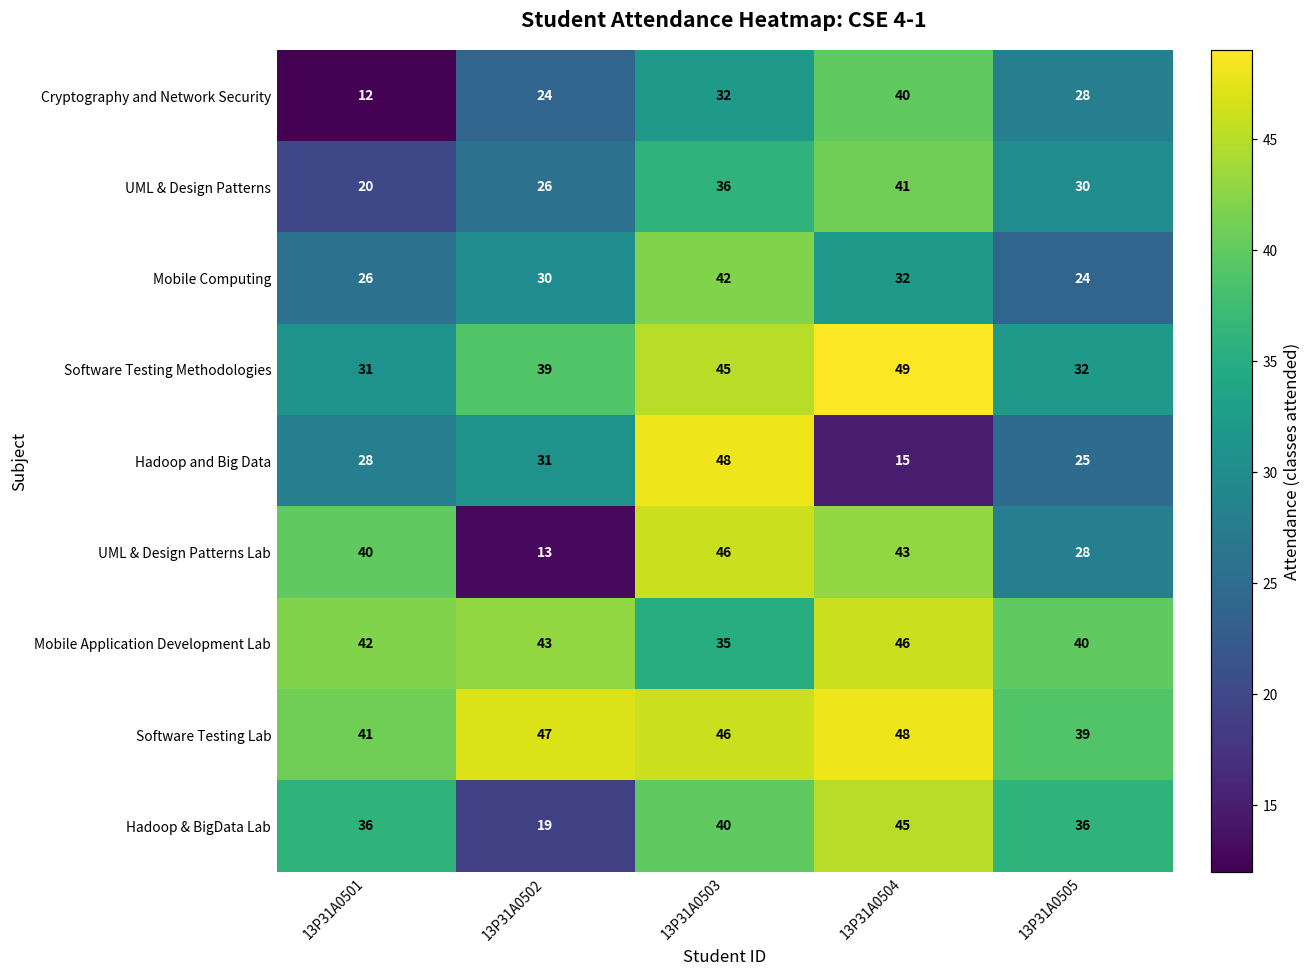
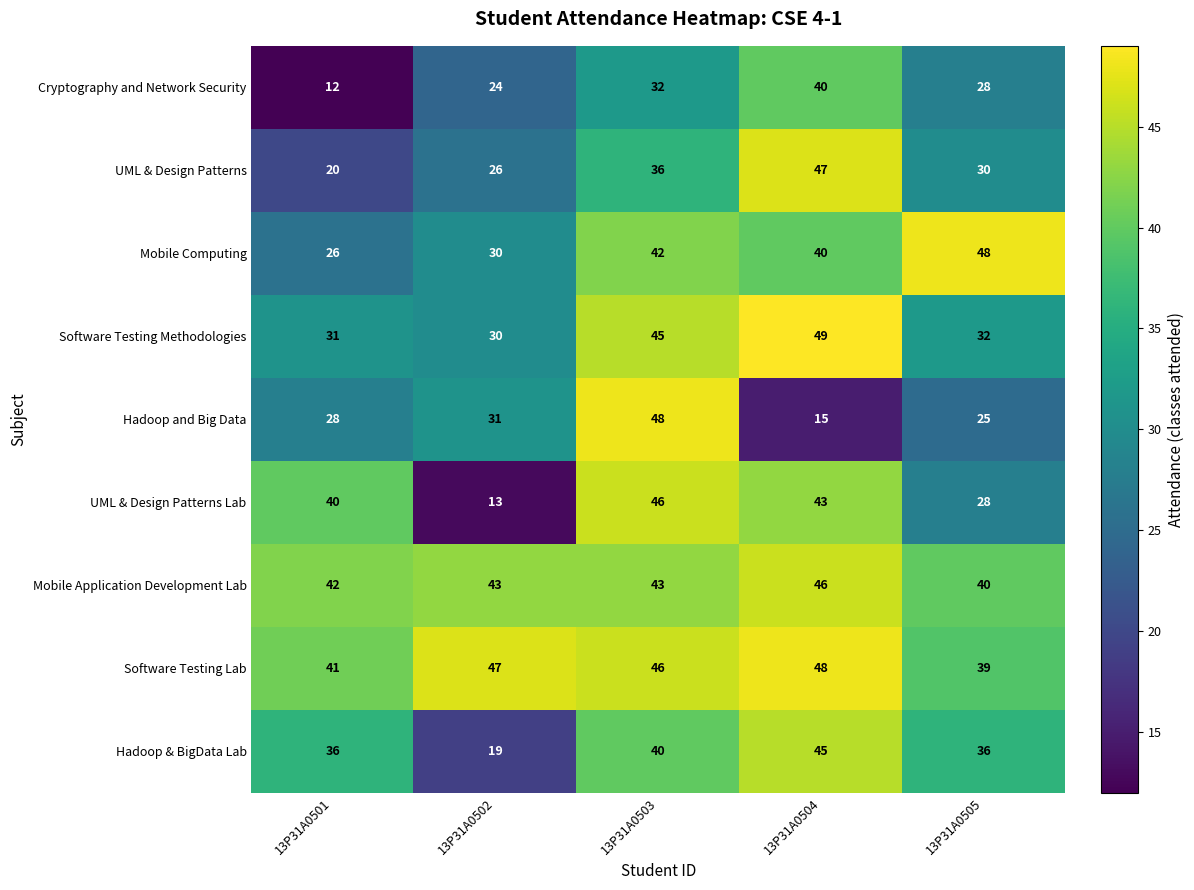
  {
    "Cryptography and Network Security": {
      "13P31A0501": 12,
      "13P31A0502": 24,
      "13P31A0503": 32,
      "13P31A0504": 40,
      "13P31A0505": 28
    },
    "UML & Design Patterns": {
      "13P31A0501": 20,
      "13P31A0502": 26,
      "13P31A0503": 36,
-     "13P31A0504": 41,
+     "13P31A0504": 47,
      "13P31A0505": 30
    },
    "Mobile Computing": {
      "13P31A0501": 26,
      "13P31A0502": 30,
      "13P31A0503": 42,
-     "13P31A0504": 32,
-     "13P31A0505": 24
+     "13P31A0504": 40,
+     "13P31A0505": 48
    },
    "Software Testing Methodologies": {
      "13P31A0501": 31,
-     "13P31A0502": 39,
+     "13P31A0502": 30,
      "13P31A0503": 45,
      "13P31A0504": 49,
      "13P31A0505": 32
    },
    "Hadoop and Big Data": {
      "13P31A0501": 28,
      "13P31A0502": 31,
      "13P31A0503": 48,
      "13P31A0504": 15,
      "13P31A0505": 25
    },
    "UML & Design Patterns Lab": {
      "13P31A0501": 40,
      "13P31A0502": 13,
      "13P31A0503": 46,
      "13P31A0504": 43,
      "13P31A0505": 28
    },
    "Mobile Application Development Lab": {
      "13P31A0501": 42,
      "13P31A0502": 43,
-     "13P31A0503": 35,
+     "13P31A0503": 43,
      "13P31A0504": 46,
      "13P31A0505": 40
    },
    "Software Testing Lab": {
      "13P31A0501": 41,
      "13P31A0502": 47,
      "13P31A0503": 46,
      "13P31A0504": 48,
      "13P31A0505": 39
    },
    "Hadoop & BigData Lab": {
      "13P31A0501": 36,
      "13P31A0502": 19,
      "13P31A0503": 40,
      "13P31A0504": 45,
      "13P31A0505": 36
    }
  }
